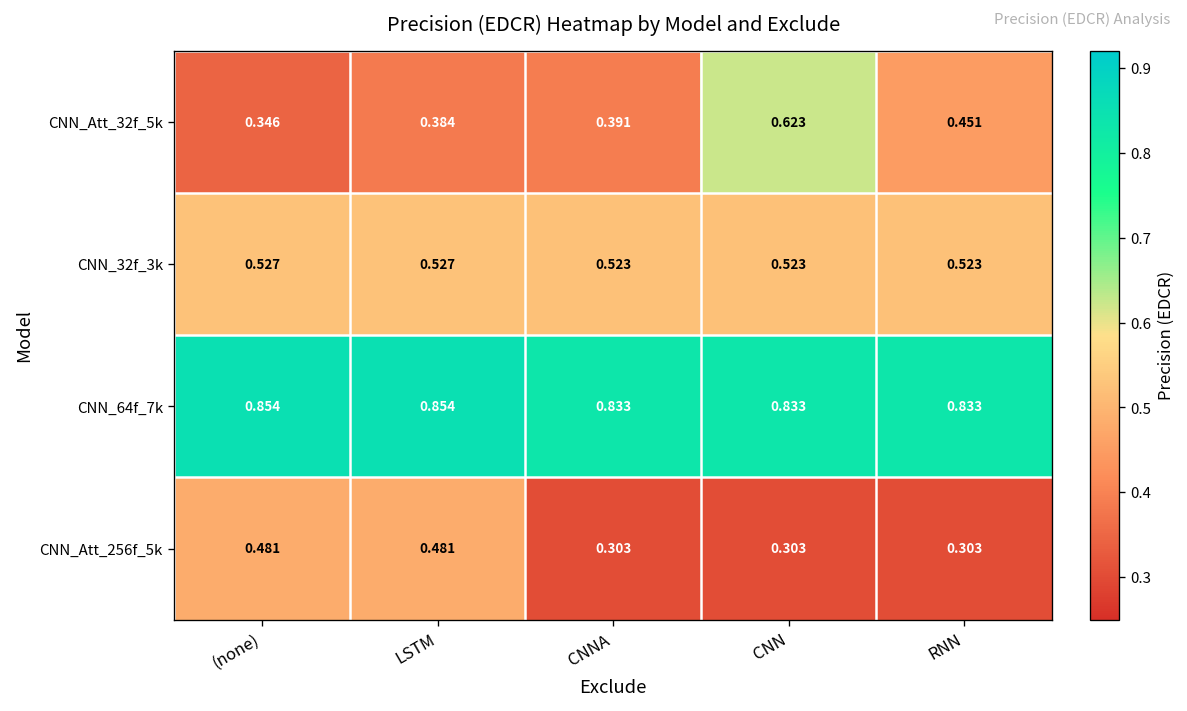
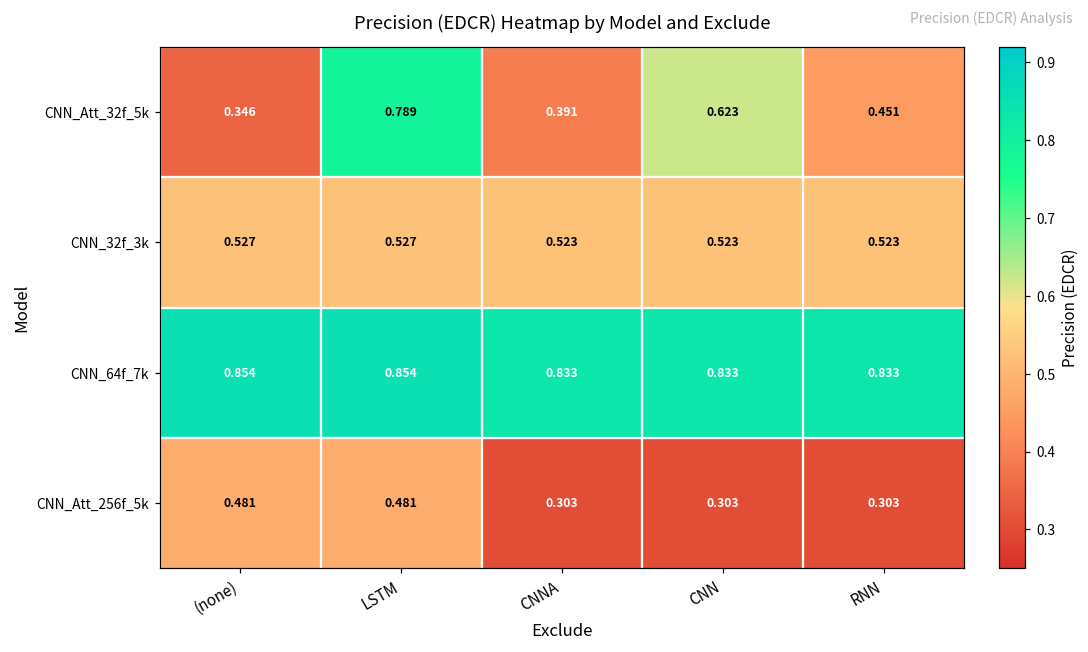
  {
    "CNN_Att_32f_5k": {
      "(none)": 0.346,
-     "LSTM": 0.384,
+     "LSTM": 0.789,
      "CNNA": 0.391,
      "CNN": 0.623,
      "RNN": 0.451
    },
    "CNN_32f_3k": {
      "(none)": 0.527,
      "LSTM": 0.527,
      "CNNA": 0.523,
      "CNN": 0.523,
      "RNN": 0.523
    },
    "CNN_64f_7k": {
      "(none)": 0.854,
      "LSTM": 0.854,
      "CNNA": 0.833,
      "CNN": 0.833,
      "RNN": 0.833
    },
    "CNN_Att_256f_5k": {
      "(none)": 0.481,
      "LSTM": 0.481,
      "CNNA": 0.303,
      "CNN": 0.303,
      "RNN": 0.303
    }
  }
